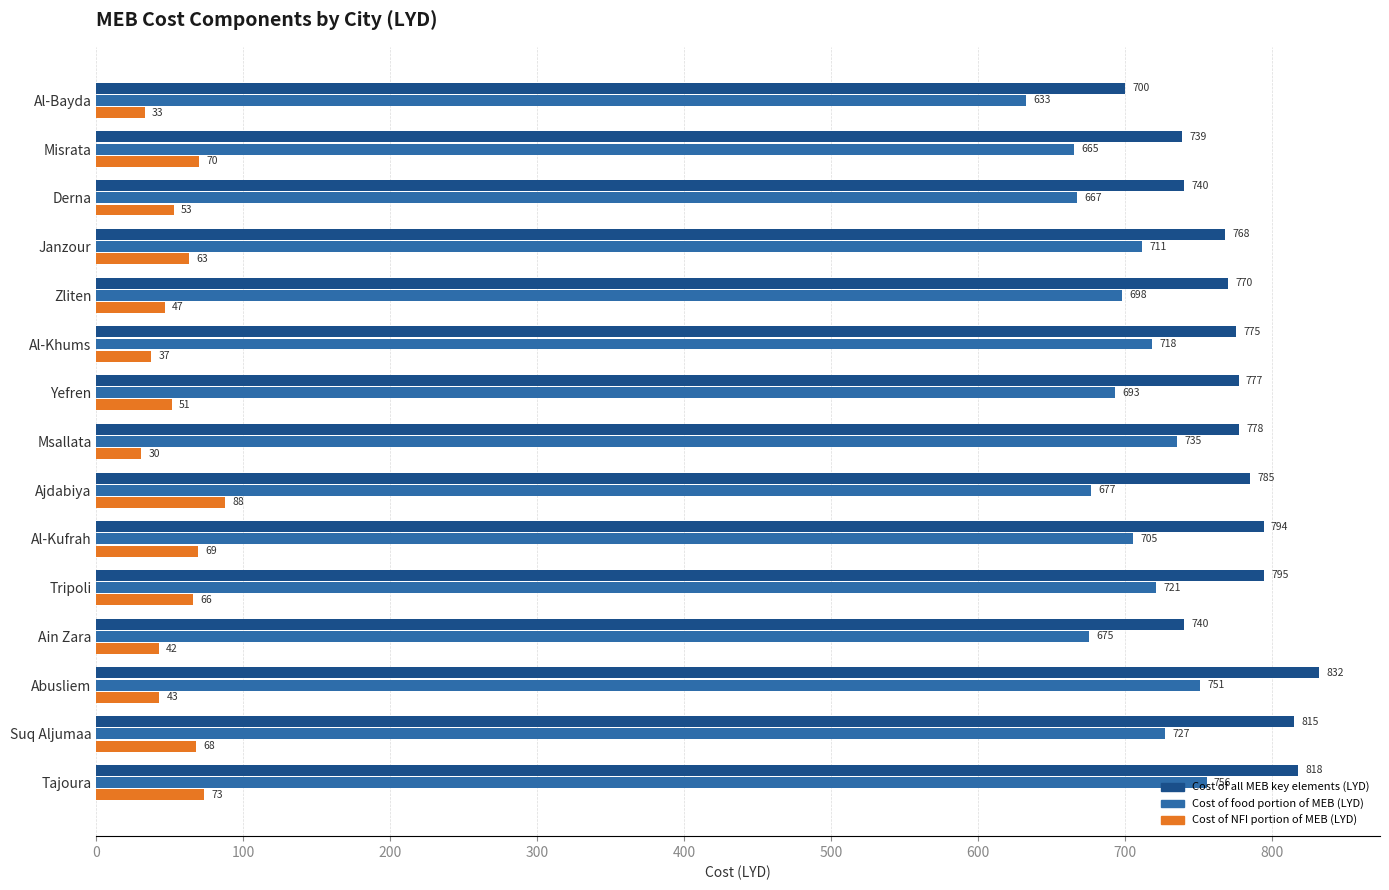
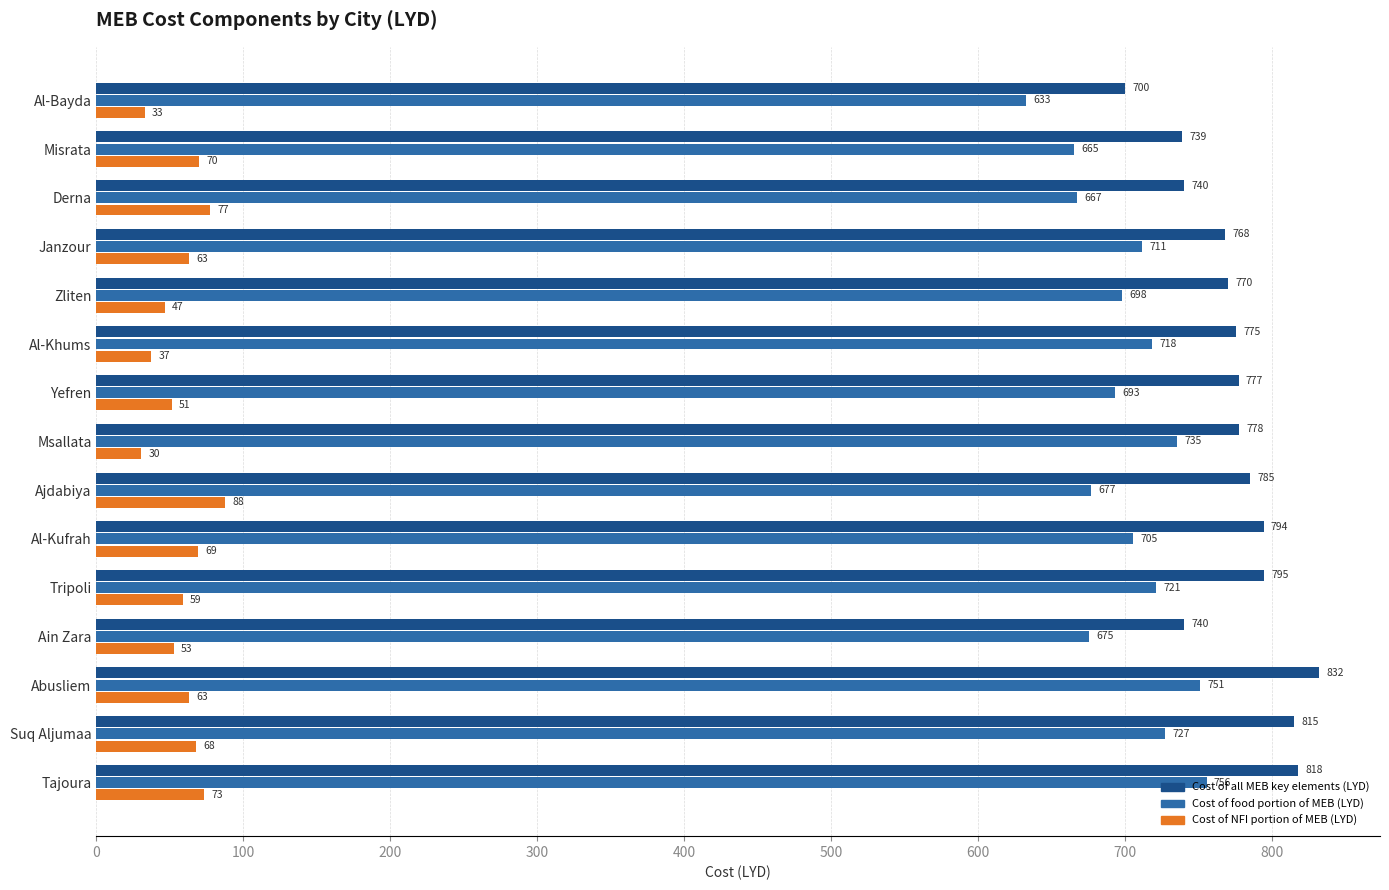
  {
    "Cost of NFI portion of MEB (LYD)": {
      "Al-Bayda": 33,
      "Misrata": 70,
-     "Derna": 53,
+     "Derna": 77,
      "Janzour": 63,
      "Zliten": 47,
      "Al-Khums": 37,
      "Yefren": 51,
      "Msallata": 30,
      "Ajdabiya": 88,
      "Al-Kufrah": 69,
-     "Tripoli": 66,
-     "Ain Zara": 42,
-     "Abusliem": 43,
+     "Tripoli": 59,
+     "Ain Zara": 53,
+     "Abusliem": 63,
      "Suq Aljumaa": 68,
      "Tajoura": 73
    }
  }
